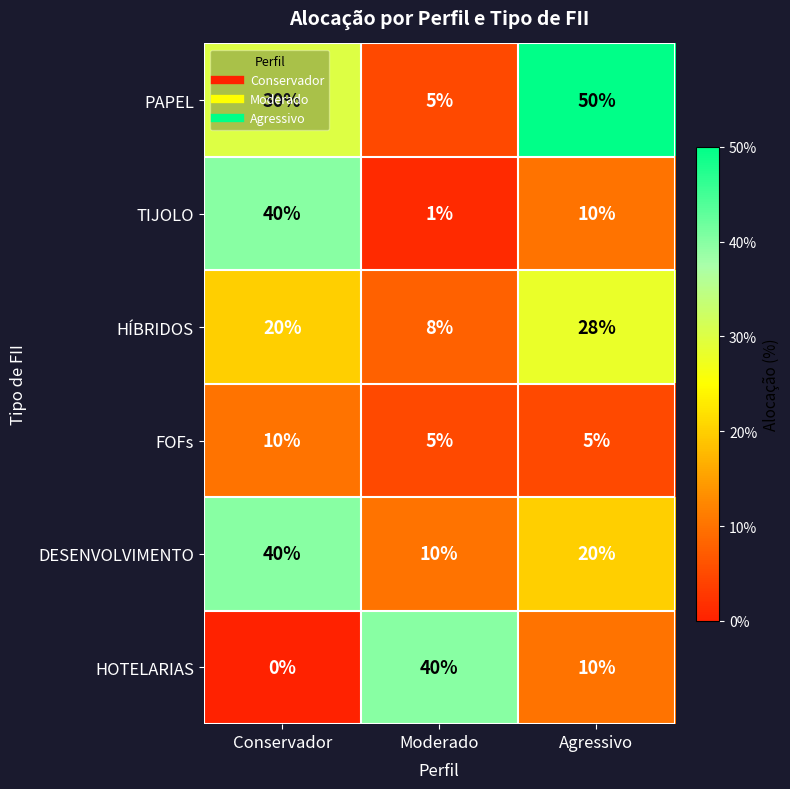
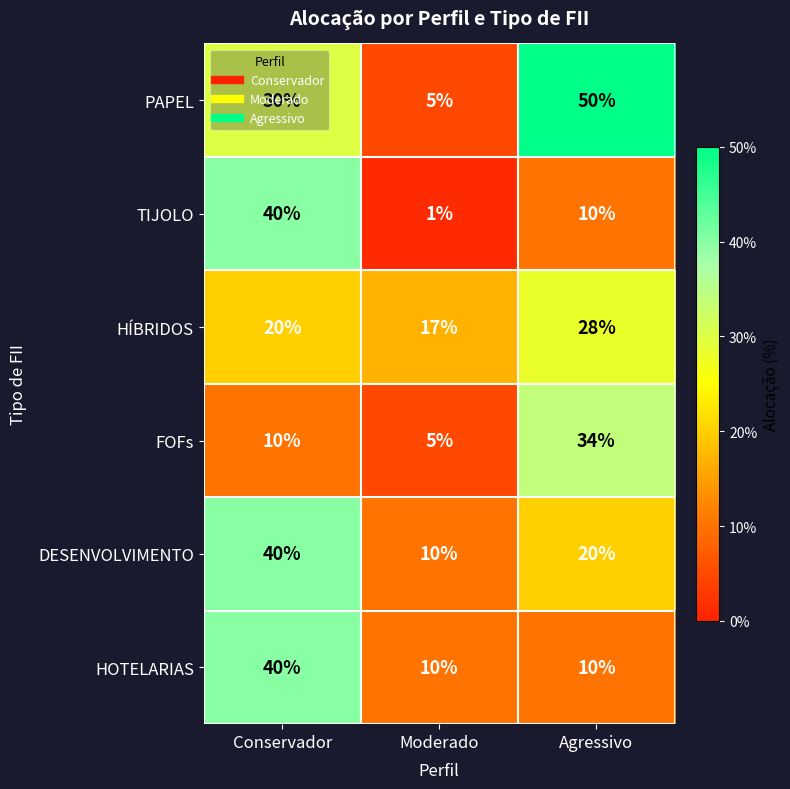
  {
    "PAPEL": {
      "Moderado": "5%",
      "Agressivo": "50%"
    },
    "TIJOLO": {
      "Conservador": "40%",
      "Moderado": "1%",
      "Agressivo": "10%"
    },
    "HÍBRIDOS": {
      "Conservador": "20%",
-     "Moderado": "8%",
+     "Moderado": "17%",
      "Agressivo": "28%"
    },
    "FOFs": {
      "Conservador": "10%",
      "Moderado": "5%",
-     "Agressivo": "5%"
+     "Agressivo": "34%"
    },
    "DESENVOLVIMENTO": {
      "Conservador": "40%",
      "Moderado": "10%",
      "Agressivo": "20%"
    },
    "HOTELARIAS": {
-     "Conservador": "0%",
-     "Moderado": "40%",
+     "Conservador": "40%",
+     "Moderado": "10%",
      "Agressivo": "10%"
    }
  }
